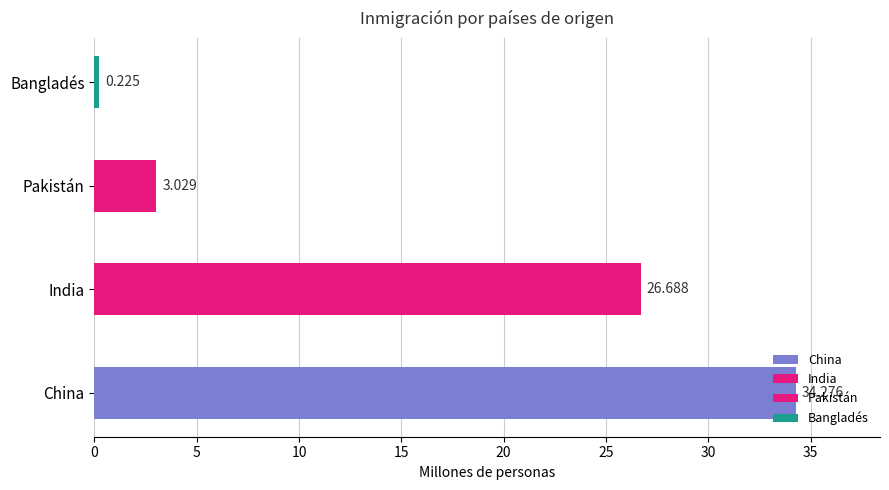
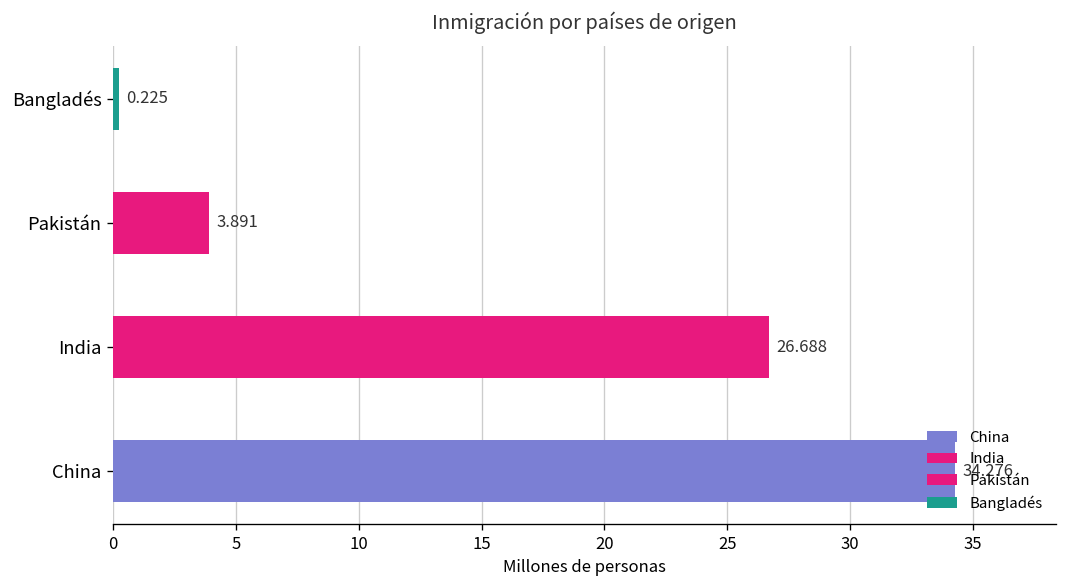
  {
    "Bangladés": 0.225,
-   "Pakistán": 3.029,
+   "Pakistán": 3.891,
    "India": 26.688,
    "China": 34.276
  }
